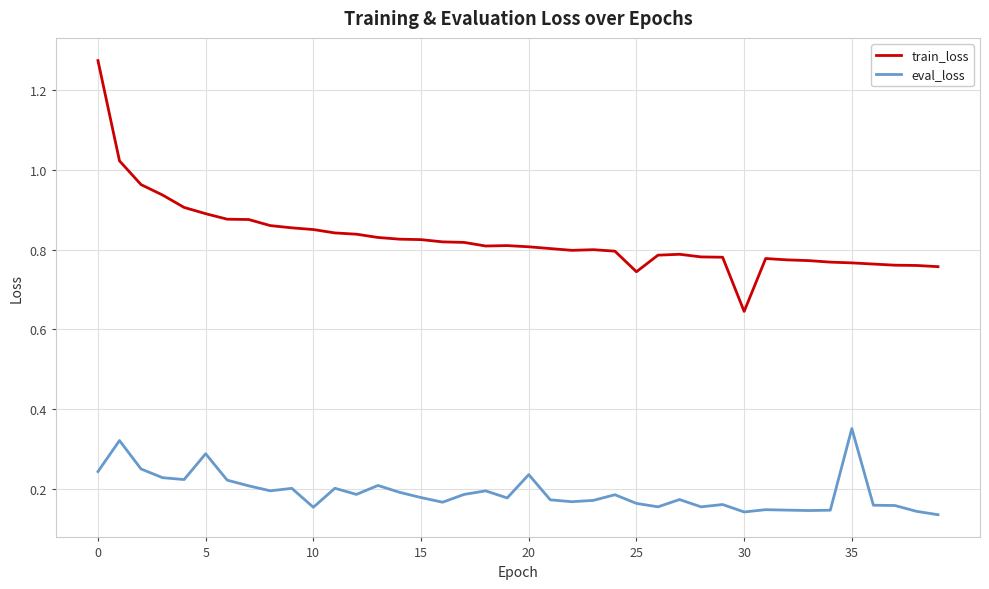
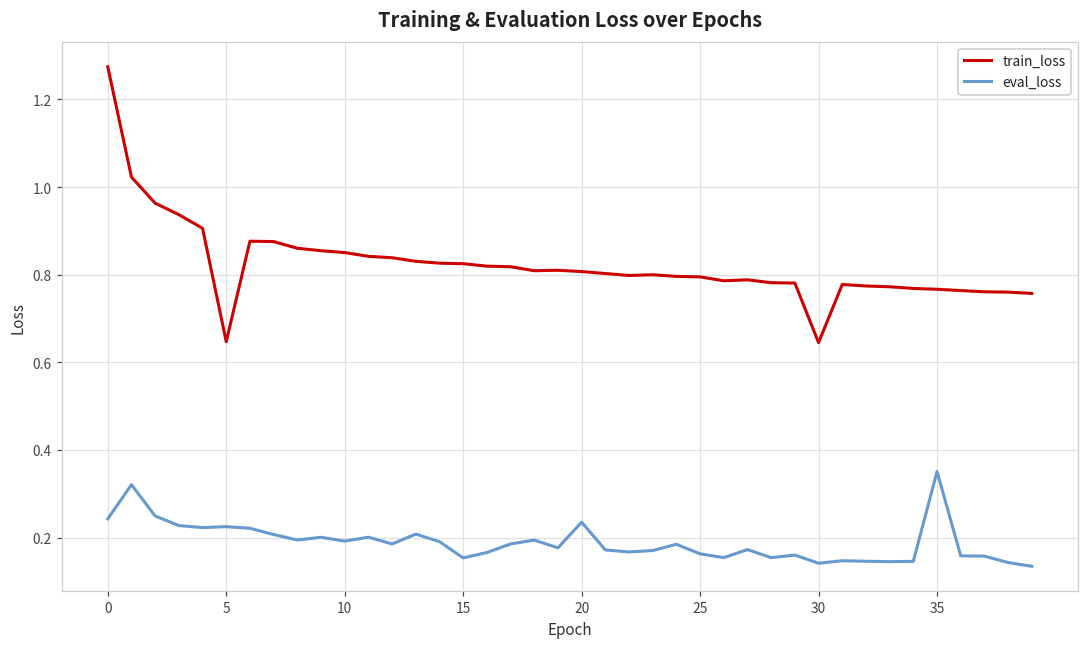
  {
    "train_loss": {
      "0": 1.27,
-     "5": 0.89,
+     "5": 0.65,
      "10": 0.85,
      "15": 0.83,
      "20": 0.81,
-     "25": 0.74,
+     "25": 0.79,
      "30": 0.64,
      "35": 0.77
    },
    "eval_loss": {
      "0": 0.24,
-     "5": 0.29,
-     "10": 0.15,
-     "15": 0.18,
+     "5": 0.22,
+     "10": 0.19,
+     "15": 0.15,
      "20": 0.24,
      "25": 0.16,
      "30": 0.14,
      "35": 0.35
    }
  }
